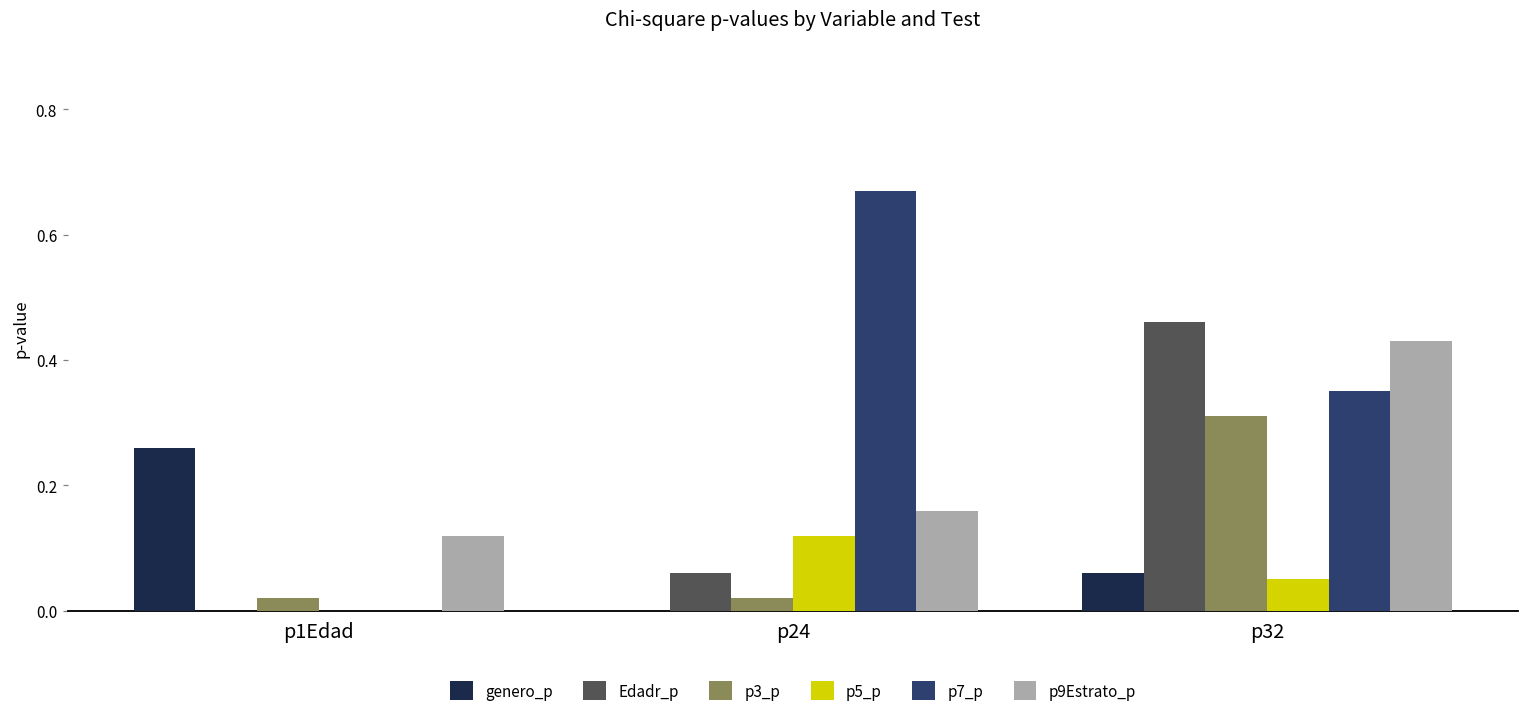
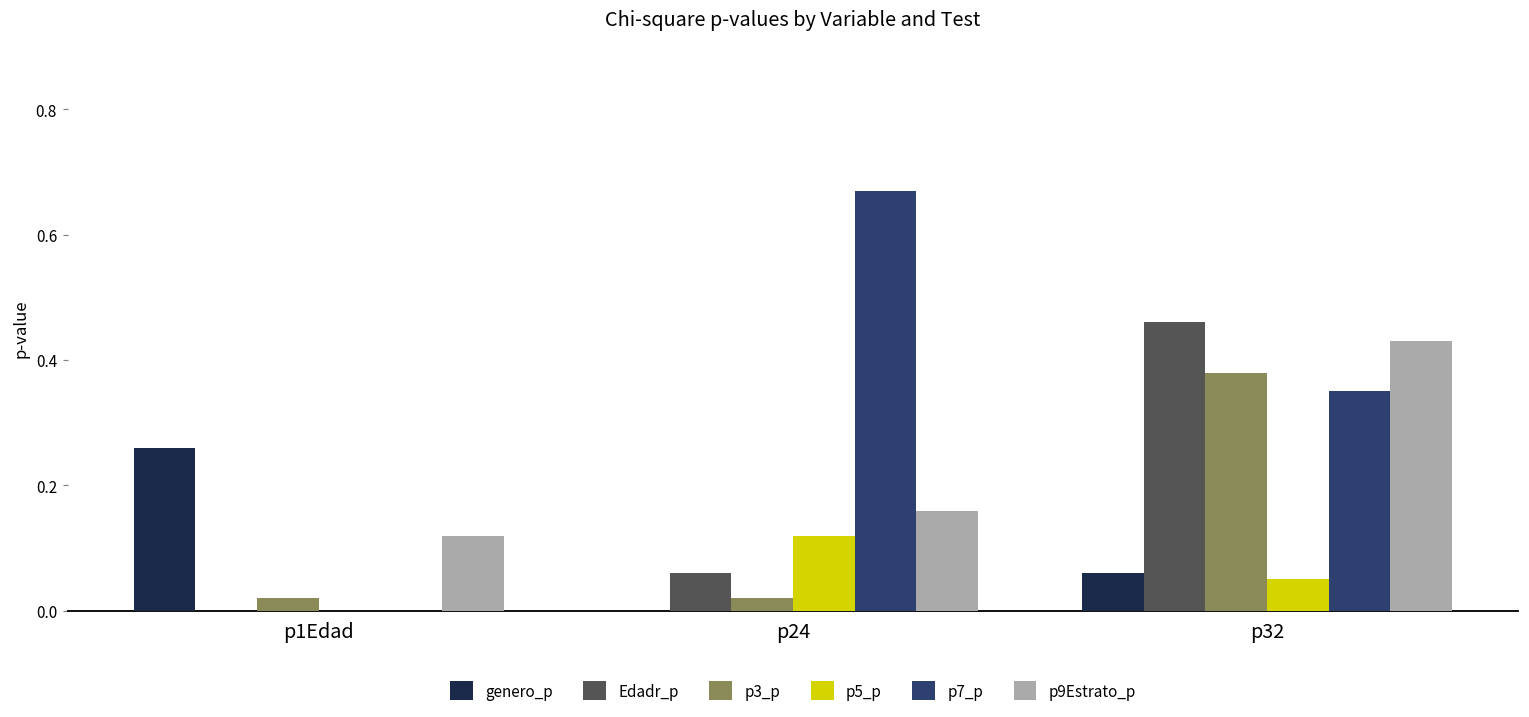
  {
    "p3_p": {
      "p1Edad": 0.02,
      "p24": 0.02,
-     "p32": 0.31
+     "p32": 0.38
    },
    "p5_p": {
      "p1Edad": 0.00,
      "p24": 0.12,
      "p32": 0.05
    },
    "p9Estrato_p": {
      "p1Edad": 0.12,
      "p24": 0.16,
      "p32": 0.43
    }
  }
